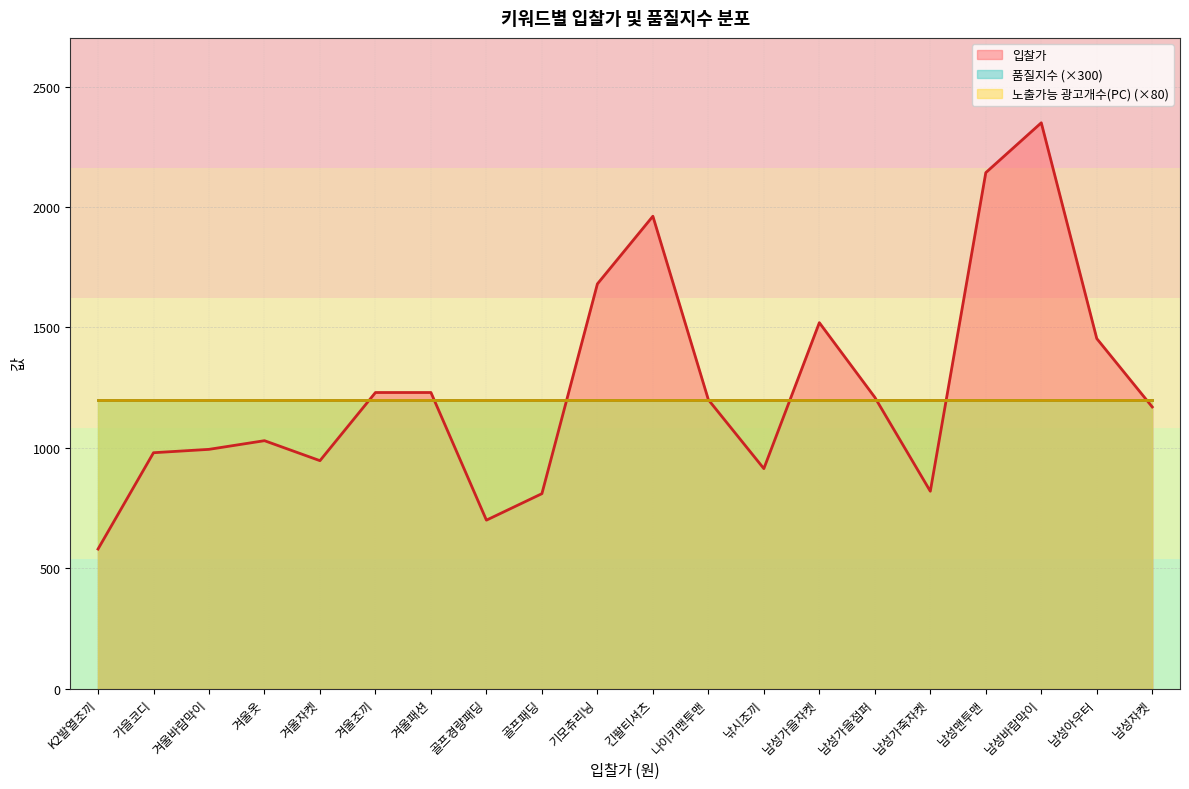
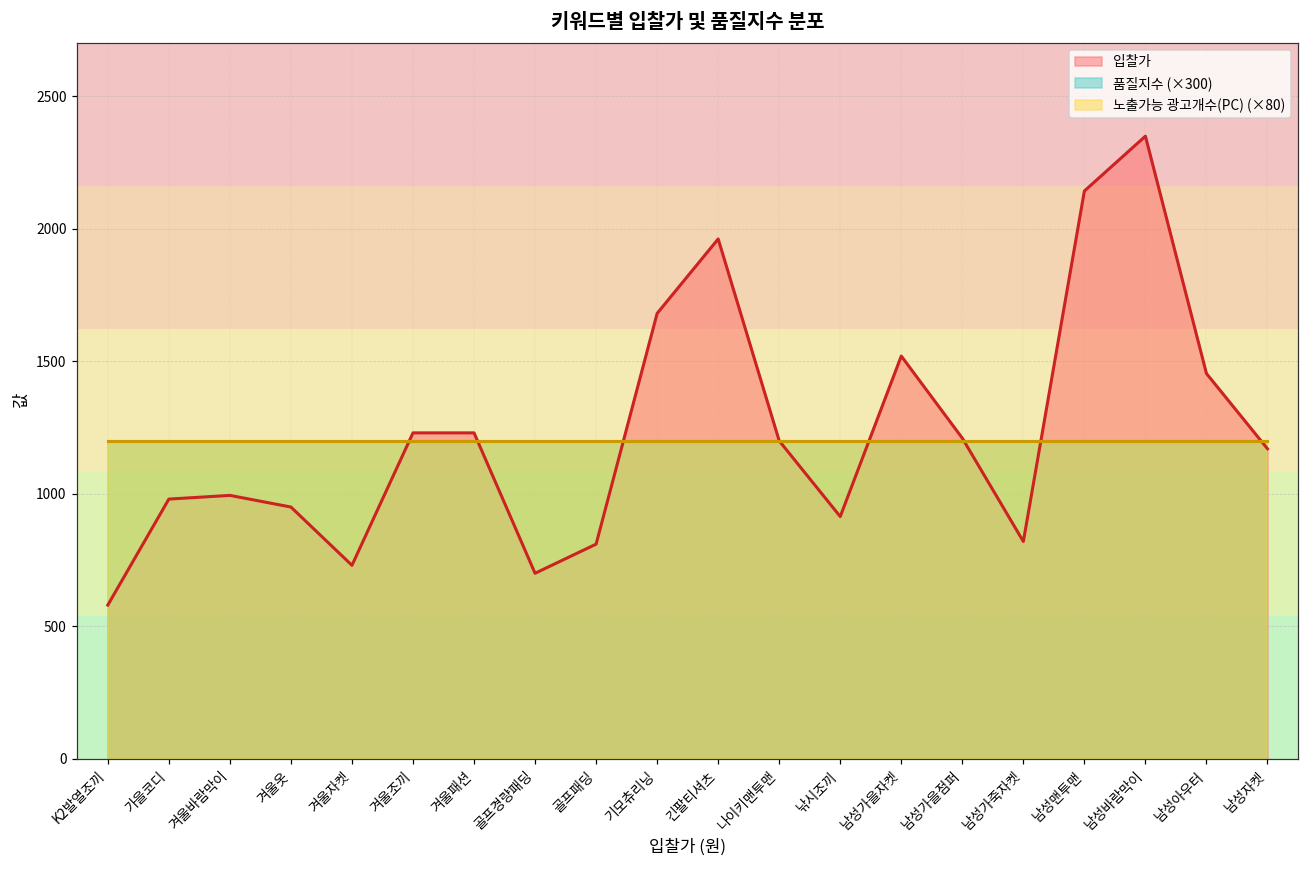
  {
    "입찰가": {
      "K2발열조끼": 580,
      "가을코디": 980,
      "겨울바람막이": 990,
-     "겨울옷": 1030,
-     "겨울자켓": 950,
+     "겨울옷": 950,
+     "겨울자켓": 730,
      "겨울조끼": 1230,
      "겨울패션": 1230,
      "골프경량패딩": 700,
      "골프패딩": 810,
      "기모츄리닝": 1680,
      "긴팔티셔츠": 1960,
      "낚시조끼": 910,
      "남성가을자켓": 1520,
      "남성가죽자켓": 820,
      "남성맨투맨": 2140,
      "남성바람막이": 2350,
      "남성아우터": 1450,
      "남성자켓": 1170
    },
    "노출가능 광고개수(PC) (×80)": {
      "K2발열조끼": 1200,
      "가을코디": 1200,
      "겨울바람막이": 1200,
      "겨울옷": 1200,
      "겨울자켓": 1200,
      "겨울조끼": 1200,
      "겨울패션": 1200,
      "골프경량패딩": 1200,
      "골프패딩": 1200,
      "기모츄리닝": 1200,
      "긴팔티셔츠": 1200,
      "낚시조끼": 1200,
      "남성가을자켓": 1200,
      "남성가죽자켓": 1200,
      "남성맨투맨": 1200,
      "남성바람막이": 1200,
      "남성아우터": 1200,
      "남성자켓": 1200
    }
  }
